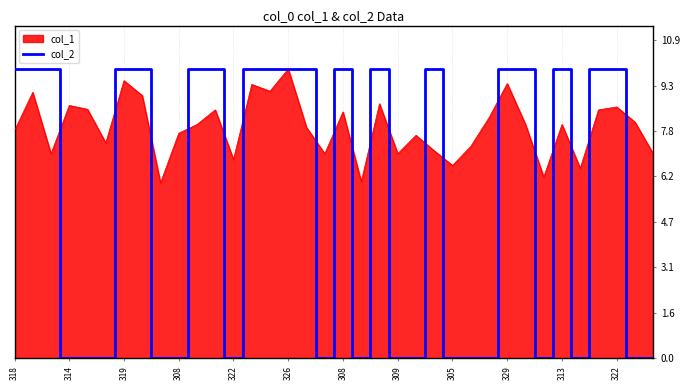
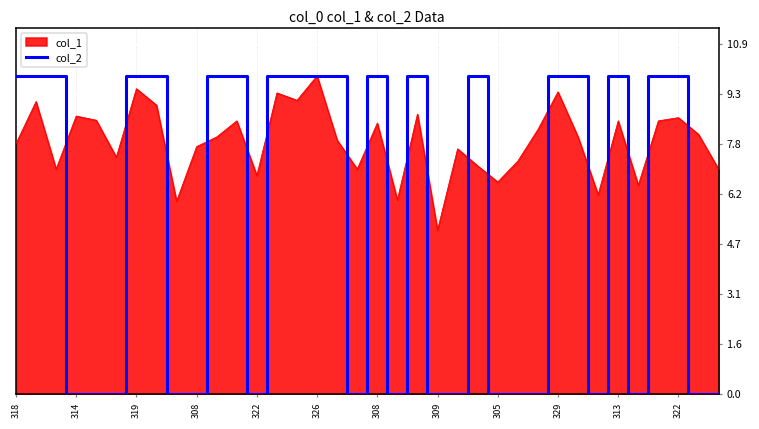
  {
    "col_1": {
      "318": 7.8,
      "314": 8.7,
      "319": 9.5,
-     "309": 7.0,
+     "309": 5.1,
      "305": 6.6,
      "329": 9.4,
-     "313": 8.0
+     "313": 8.5
    },
    "col_2": {
      "318": 9.9,
      "314": 0.0,
      "319": 9.9,
      "309": 0.0,
      "305": 0.0,
      "329": 9.9,
      "313": 9.9
    }
  }
